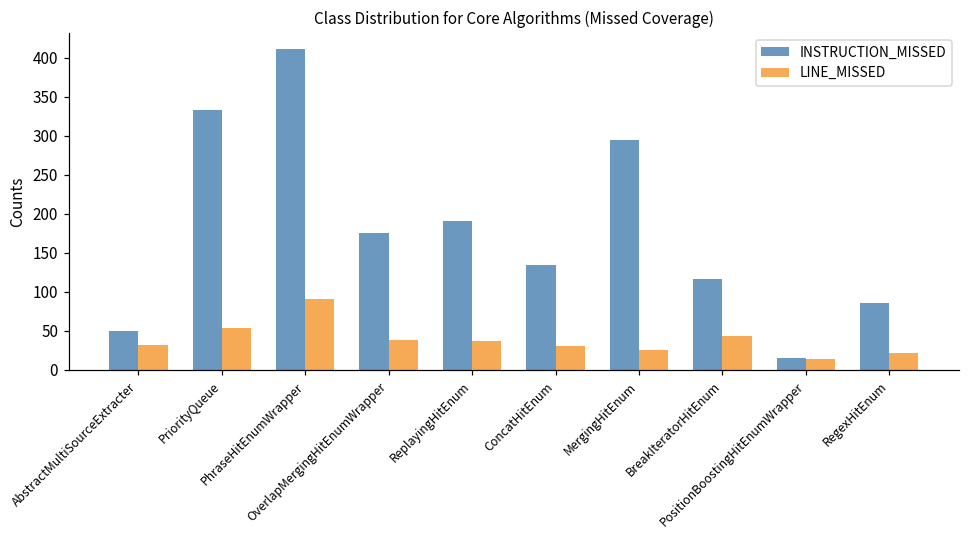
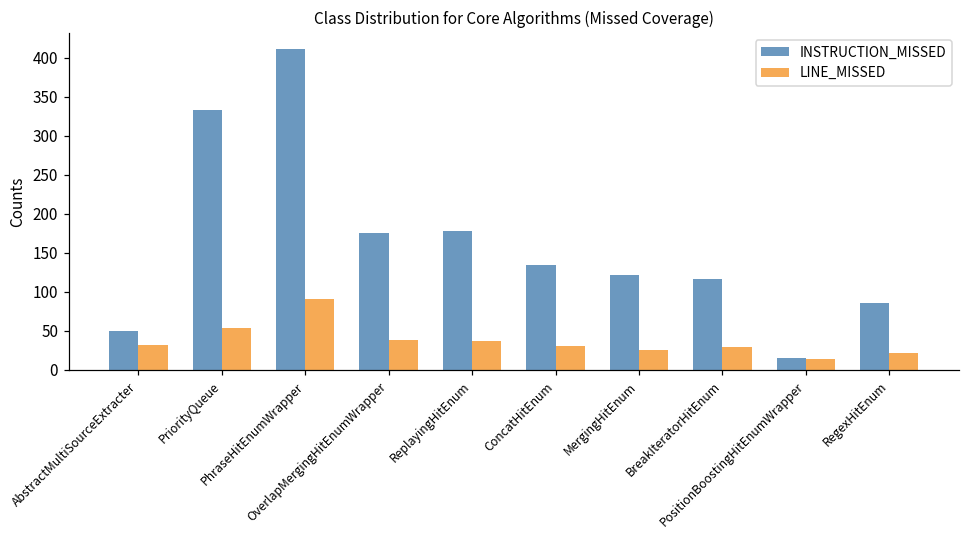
  {
    "INSTRUCTION_MISSED": {
      "AbstractMultiSourceExtracter": 50,
      "PriorityQueue": 330,
      "PhraseHitEnumWrapper": 410,
      "OverlapMergingHitEnumWrapper": 180,
-     "ReplayingHitEnum": 190,
+     "ReplayingHitEnum": 180,
      "ConcatHitEnum": 130,
-     "MergingHitEnum": 300,
+     "MergingHitEnum": 120,
      "BreakIteratorHitEnum": 120,
      "PositionBoostingHitEnumWrapper": 20,
      "RegexHitEnum": 90
    },
    "LINE_MISSED": {
      "AbstractMultiSourceExtracter": 30,
      "PriorityQueue": 50,
      "PhraseHitEnumWrapper": 90,
      "OverlapMergingHitEnumWrapper": 40,
      "ReplayingHitEnum": 40,
      "ConcatHitEnum": 30,
      "MergingHitEnum": 30,
-     "BreakIteratorHitEnum": 40,
+     "BreakIteratorHitEnum": 30,
      "PositionBoostingHitEnumWrapper": 10,
      "RegexHitEnum": 20
    }
  }
